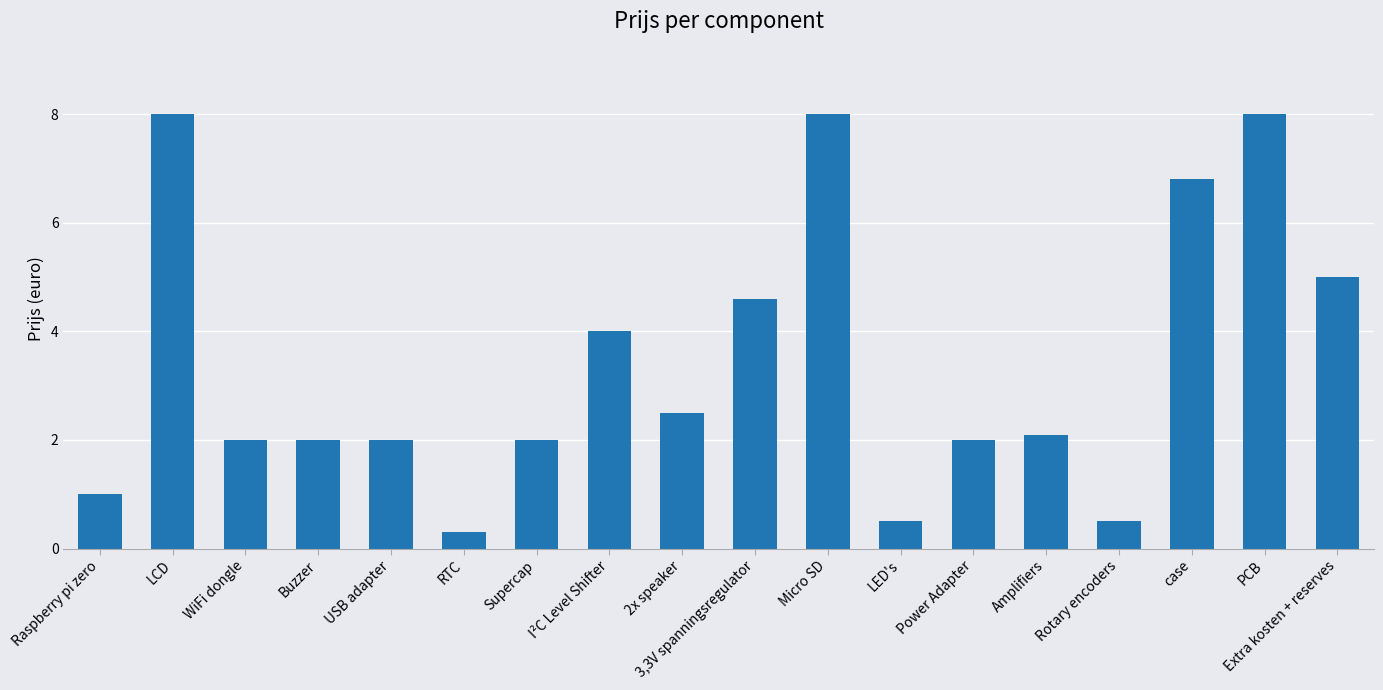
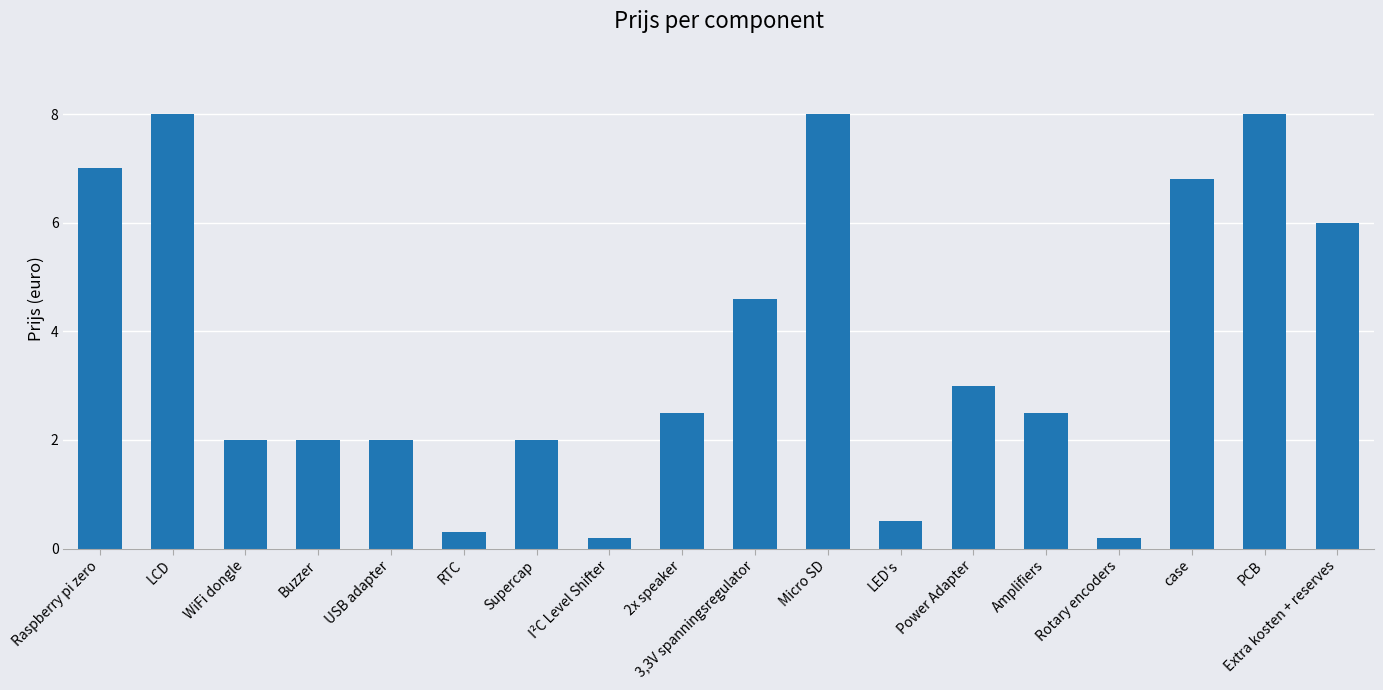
  {
-   "Raspberry pi zero": 1,
+   "Raspberry pi zero": 7,
    "LCD": 8.0,
    "WiFi dongle": 2.0,
    "Buzzer": 2.0,
    "USB adapter": 2.0,
    "RTC": 0.3,
    "Supercap": 2.0,
-   "I²C Level Shifter": 4.0,
+   "I²C Level Shifter": 0.2,
    "2x speaker": 2.5,
    "3,3V spanningsregulator": 4.6,
    "Micro SD": 8.0,
    "LED's": 0.5,
-   "Power Adapter": 2,
-   "Amplifiers": 2.1,
-   "Rotary encoders": 0.5,
+   "Power Adapter": 3,
+   "Amplifiers": 2.5,
+   "Rotary encoders": 0.2,
    "case": 6.8,
    "PCB": 8.0,
-   "Extra kosten + reserves": 5
+   "Extra kosten + reserves": 6
  }
